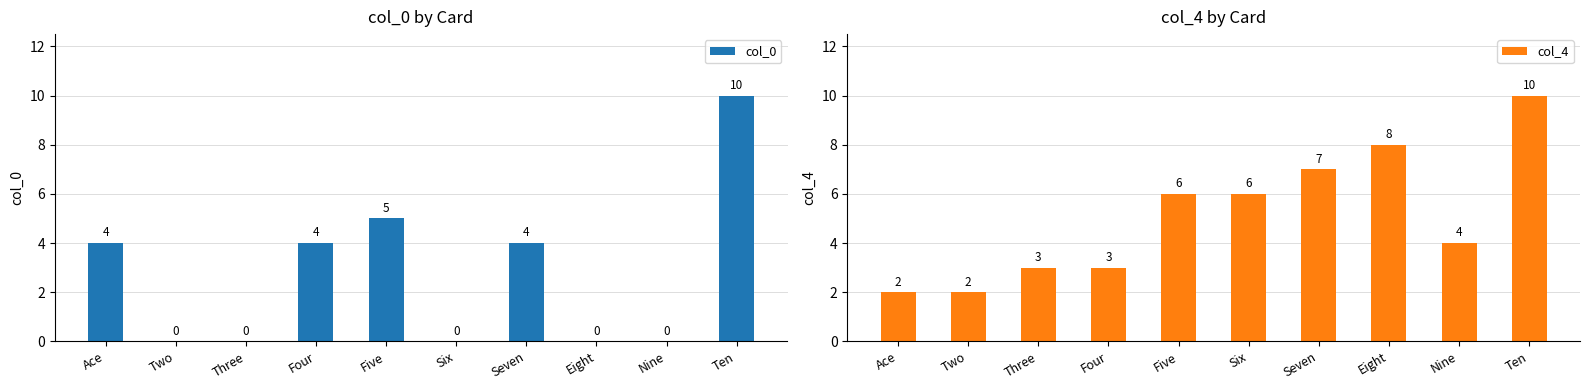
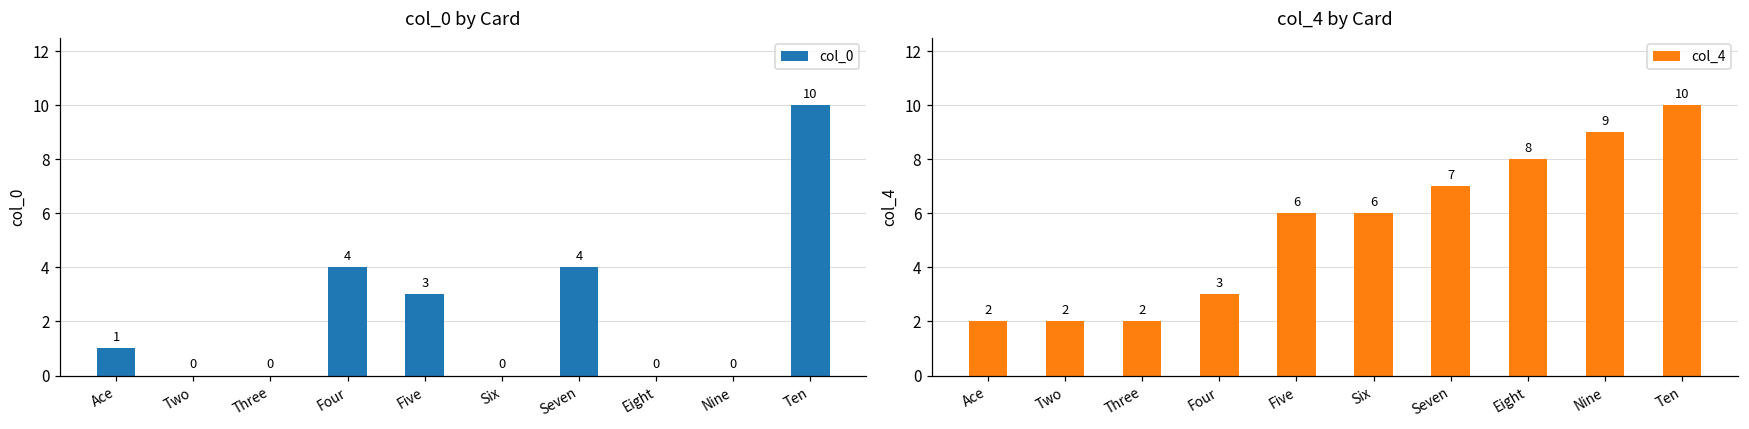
  {
    "col_0 by Card": {
-     "Ace": 4,
+     "Ace": 1,
      "Two": 0,
      "Three": 0,
      "Four": 4,
-     "Five": 5,
+     "Five": 3,
      "Six": 0,
      "Seven": 4,
      "Eight": 0,
      "Nine": 0,
      "Ten": 10
    },
    "col_4 by Card": {
      "Ace": 2,
      "Two": 2,
-     "Three": 3,
+     "Three": 2,
      "Four": 3,
      "Five": 6,
      "Six": 6,
      "Seven": 7,
      "Eight": 8,
-     "Nine": 4,
+     "Nine": 9,
      "Ten": 10
    }
  }
